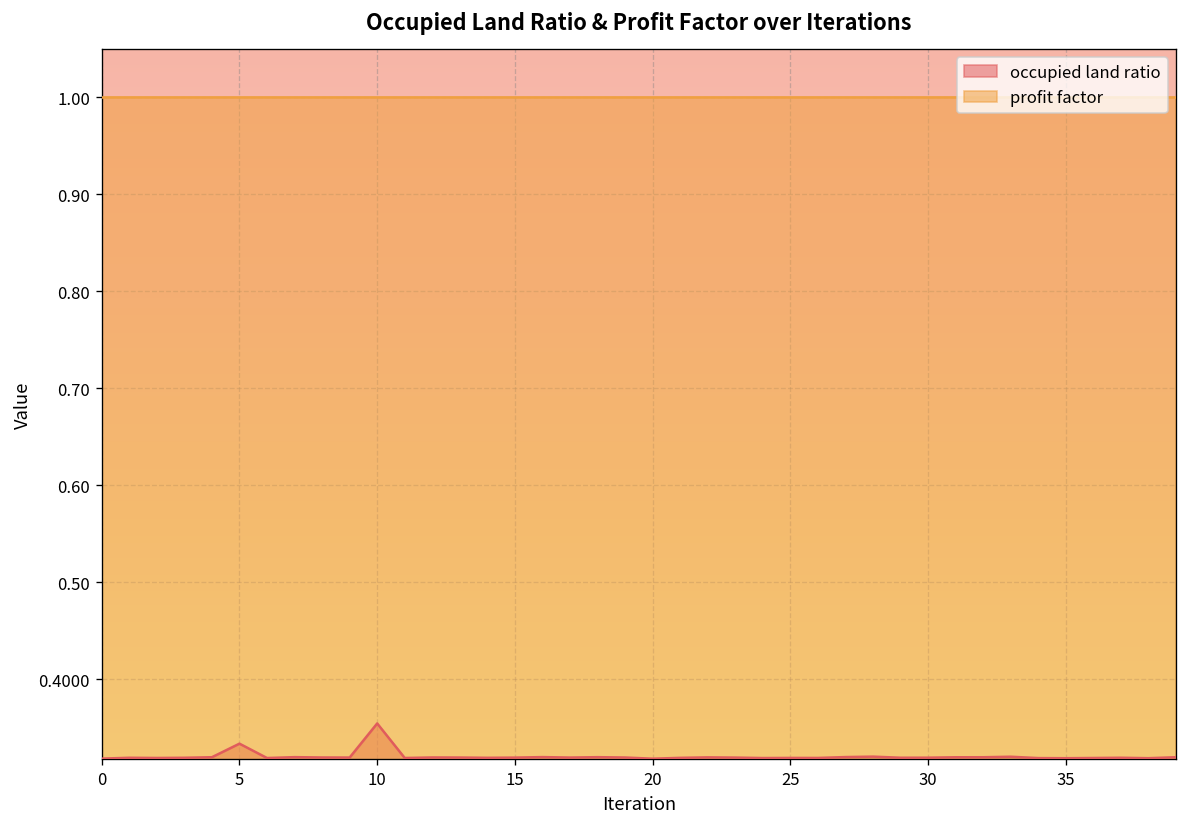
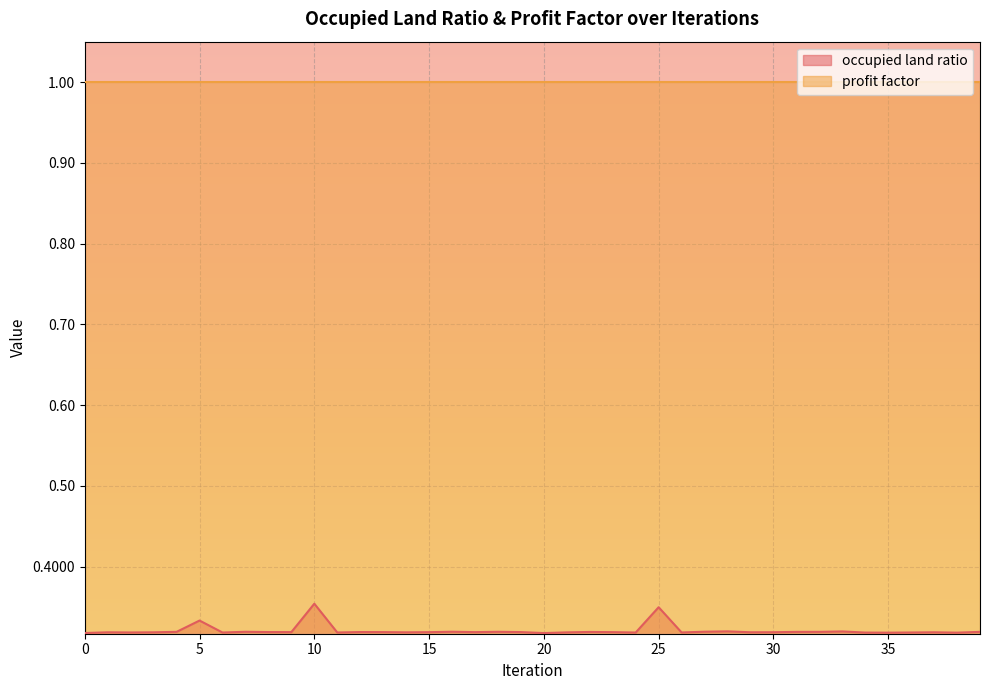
  {
    "occupied land ratio": {
      "0": 0.32,
      "5": 0.33,
      "10": 0.35,
      "15": 0.32,
      "20": 0.32,
-     "25": 0.32,
+     "25": 0.35,
      "30": 0.32,
      "35": 0.32
    },
    "profit factor": {
      "0": 1.00,
      "5": 1.00,
      "10": 1.00,
      "15": 1.00,
      "20": 1.00,
      "25": 1.00,
      "30": 1.00
    }
  }
